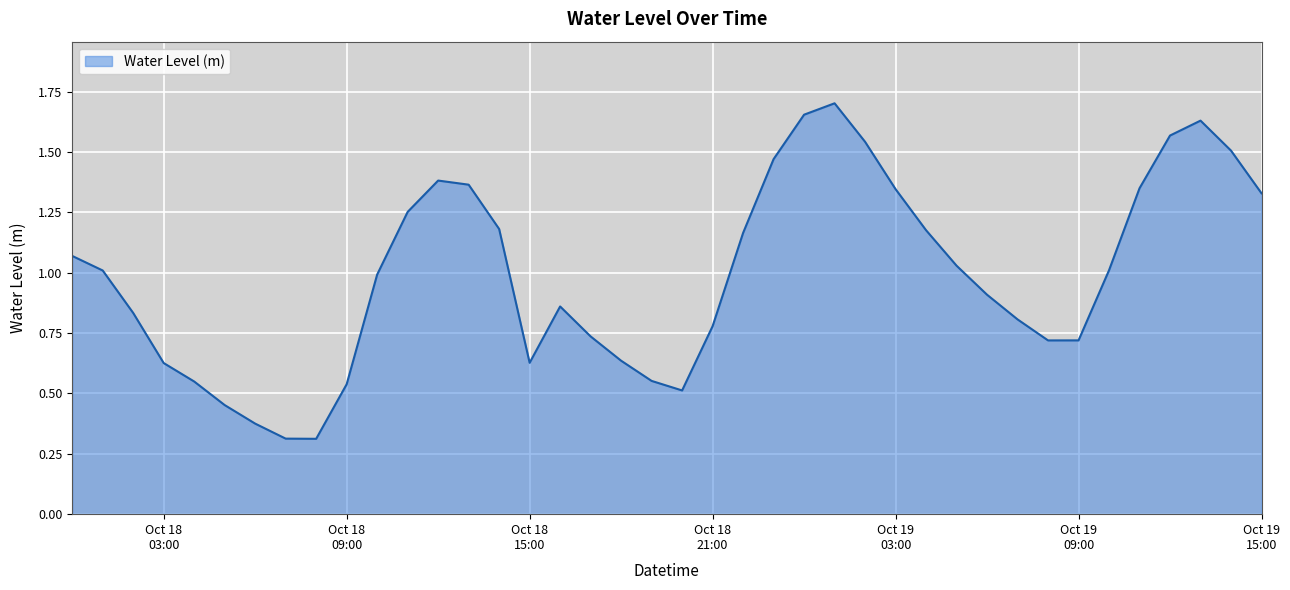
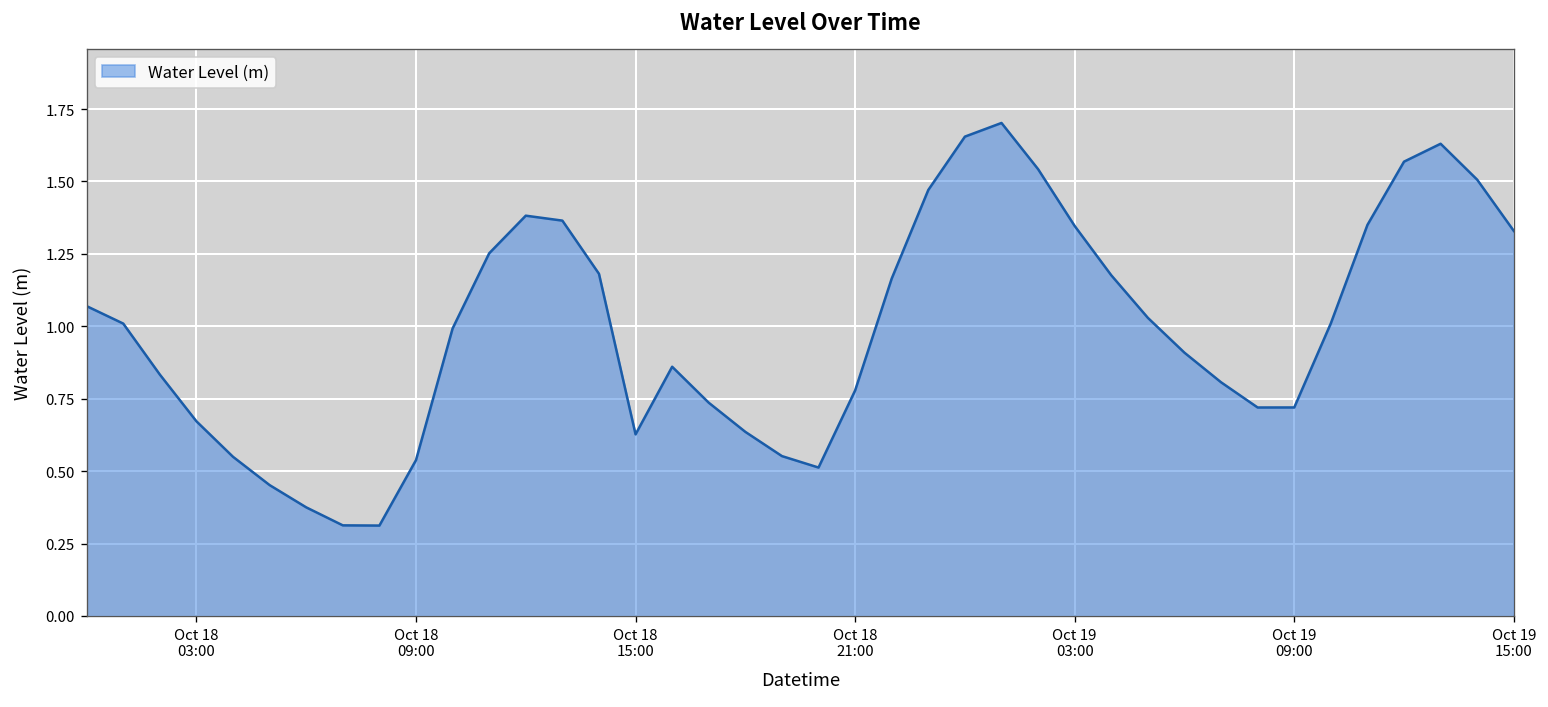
  {
-   "Oct 18 03:00": 0.63,
+   "Oct 18 03:00": 0.67,
    "Oct 18 09:00": 0.54,
    "Oct 18 15:00": 0.63,
    "Oct 18 21:00": 0.78,
    "Oct 19 03:00": 1.35,
    "Oct 19 09:00": 0.72,
    "Oct 19 15:00": 1.33
  }
